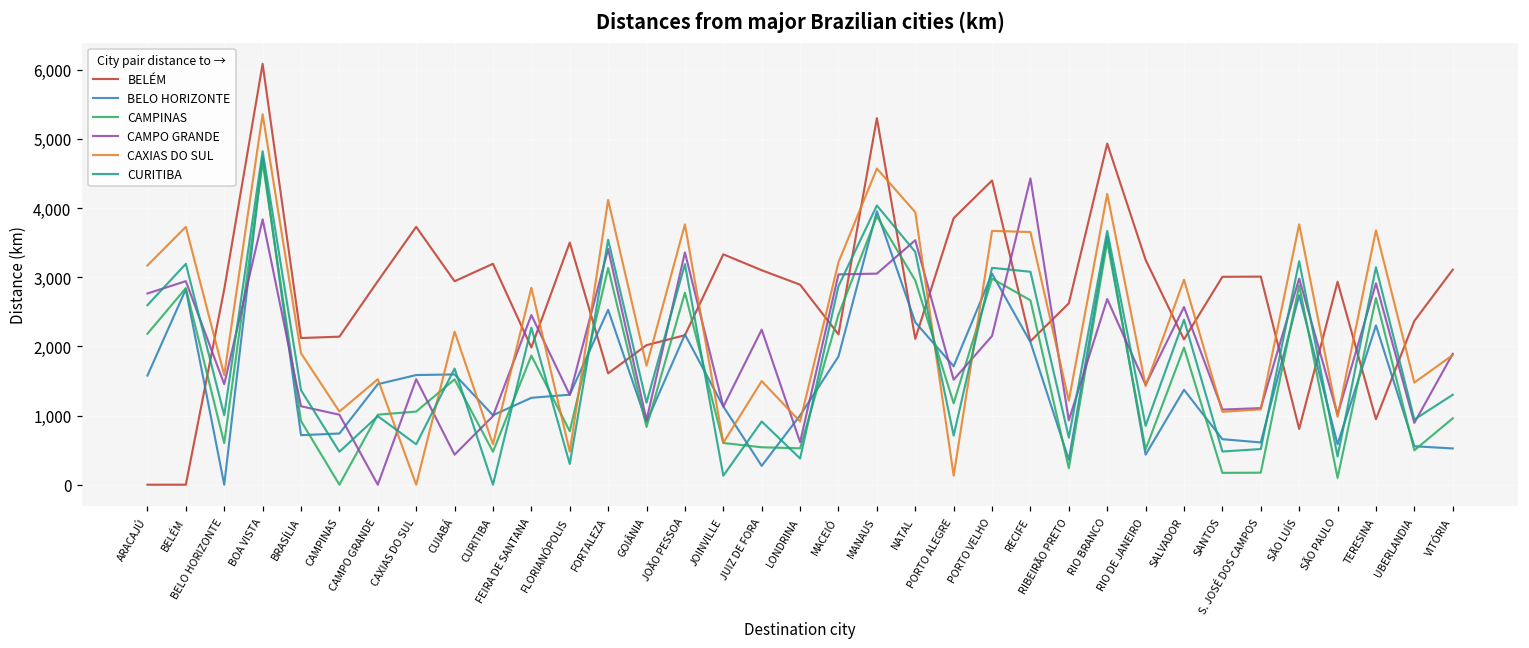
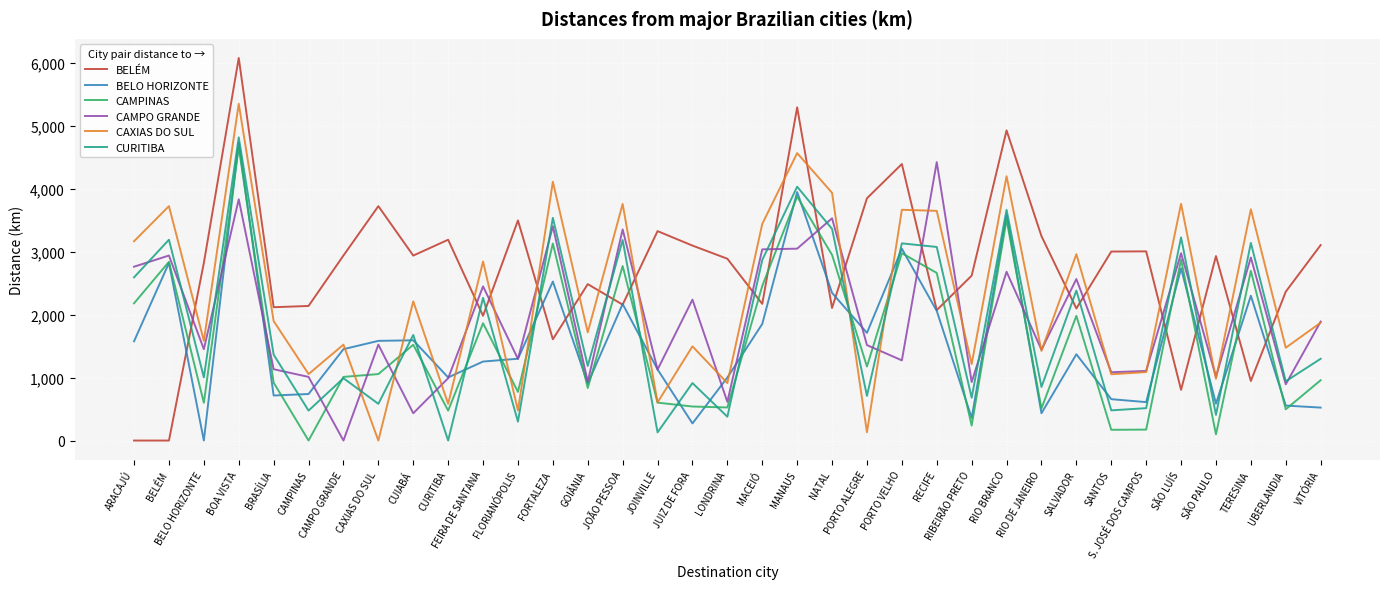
  {
    "BELÉM": {
      "ARACAJÚ": "0",
      "BELÉM": "0",
      "BELO HORIZONTE": "2,800",
      "BOA VISTA": "6,100",
      "BRASÍLIA": "2,100",
      "CAMPINAS": "2,100",
      "CAMPO GRANDE": "2,900",
      "CAXIAS DO SUL": "3,700",
      "CUIABÁ": "2,900",
      "CURITIBA": "3,200",
      "FEIRA DE SANTANA": "2,000",
      "FLORIANÓPOLIS": "3,500",
      "FORTALEZA": "1,600",
-     "GOIÂNIA": "2,000",
+     "GOIÂNIA": "2,500",
      "JOINVILLE": "3,300",
      "JUIZ DE FORA": "3,100",
      "LONDRINA": "2,900",
      "MACEIÓ": "2,200",
      "MANAUS": "5,300",
      "NATAL": "2,100",
      "PORTO ALEGRE": "3,900",
      "PORTO VELHO": "4,400",
      "RIBEIRÃO PRETO": "2,600",
      "RIO BRANCO": "4,900",
      "RIO DE JANEIRO": "3,300",
      "SALVADOR": "2,100",
      "SANTOS": "3,000",
      "S. JOSÉ DOS CAMPOS": "3,000",
      "SÃO LUÍS": "800",
      "SÃO PAULO": "2,900",
      "TERESINA": "900",
      "UBERLANDIA": "2,400",
      "VITÓRIA": "3,100"
    },
    "BELO HORIZONTE": {
      "ARACAJÚ": "1,600",
      "BELO HORIZONTE": "0",
      "BOA VISTA": "4,700",
      "BRASÍLIA": "700",
      "CAMPINAS": "700",
      "CAMPO GRANDE": "1,500",
      "CAXIAS DO SUL": "1,600",
      "CUIABÁ": "1,600",
      "FEIRA DE SANTANA": "1,300",
      "FORTALEZA": "2,500",
      "JUIZ DE FORA": "300",
      "LONDRINA": "1,000",
      "MACEIÓ": "1,900",
      "MANAUS": "4,000",
      "NATAL": "2,300",
      "PORTO ALEGRE": "1,700",
      "PORTO VELHO": "3,100",
      "RIBEIRÃO PRETO": "400",
      "RIO BRANCO": "3,600",
      "RIO DE JANEIRO": "400",
      "SALVADOR": "1,400",
      "SANTOS": "700",
      "S. JOSÉ DOS CAMPOS": "600",
      "SÃO LUÍS": "2,700",
      "SÃO PAULO": "600",
      "TERESINA": "2,300",
      "UBERLANDIA": "600",
      "VITÓRIA": "500"
    },
    "CAMPO GRANDE": {
      "ARACAJÚ": "2,800",
      "BELÉM": "2,900",
      "BELO HORIZONTE": "1,500",
      "BOA VISTA": "3,800",
      "BRASÍLIA": "1,100",
      "CAMPINAS": "1,000",
      "CAMPO GRANDE": "0",
      "CAXIAS DO SUL": "1,500",
      "CUIABÁ": "400",
      "FEIRA DE SANTANA": "2,500",
      "FORTALEZA": "3,400",
      "JOÃO PESSOA": "3,400",
      "JUIZ DE FORA": "2,200",
      "LONDRINA": "600",
      "MACEIÓ": "3,000",
      "MANAUS": "3,100",
      "NATAL": "3,500",
      "PORTO ALEGRE": "1,500",
-     "PORTO VELHO": "2,200",
+     "PORTO VELHO": "1,300",
      "RECIFE": "4,400",
      "RIBEIRÃO PRETO": "900",
      "RIO BRANCO": "2,700",
      "SALVADOR": "2,600",
      "SÃO LUÍS": "3,000",
      "TERESINA": "2,900",
      "UBERLANDIA": "900"
    },
    "CAXIAS DO SUL": {
      "ARACAJÚ": "3,200",
      "BELÉM": "3,700",
      "BELO HORIZONTE": "1,600",
      "BOA VISTA": "5,400",
      "BRASÍLIA": "1,900",
      "CAMPINAS": "1,100",
      "CAMPO GRANDE": "1,500",
      "CAXIAS DO SUL": "0",
      "CUIABÁ": "2,200",
      "CURITIBA": "600",
      "FEIRA DE SANTANA": "2,800",
      "FLORIANÓPOLIS": "500",
      "FORTALEZA": "4,100",
      "GOIÂNIA": "1,700",
      "JOÃO PESSOA": "3,800",
      "JUIZ DE FORA": "1,500",
      "LONDRINA": "900",
-     "MACEIÓ": "3,200",
+     "MACEIÓ": "3,400",
      "MANAUS": "4,600",
      "NATAL": "3,900",
      "PORTO ALEGRE": "100",
      "PORTO VELHO": "3,700",
      "RECIFE": "3,700",
      "RIBEIRÃO PRETO": "1,200",
      "RIO BRANCO": "4,200",
      "SALVADOR": "3,000",
      "SÃO LUÍS": "3,800",
      "TERESINA": "3,700",
      "UBERLANDIA": "1,500"
    }
  }
